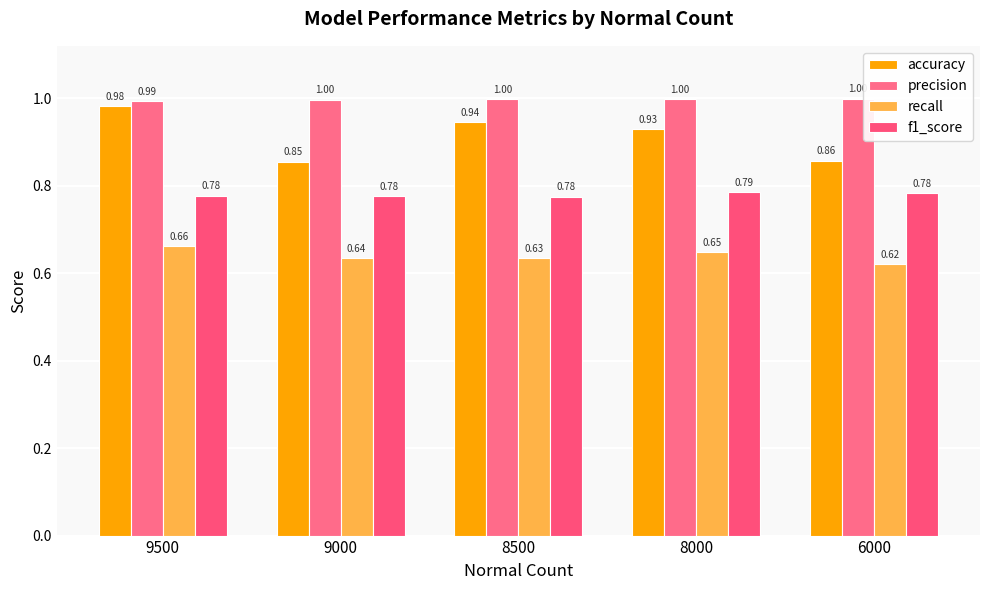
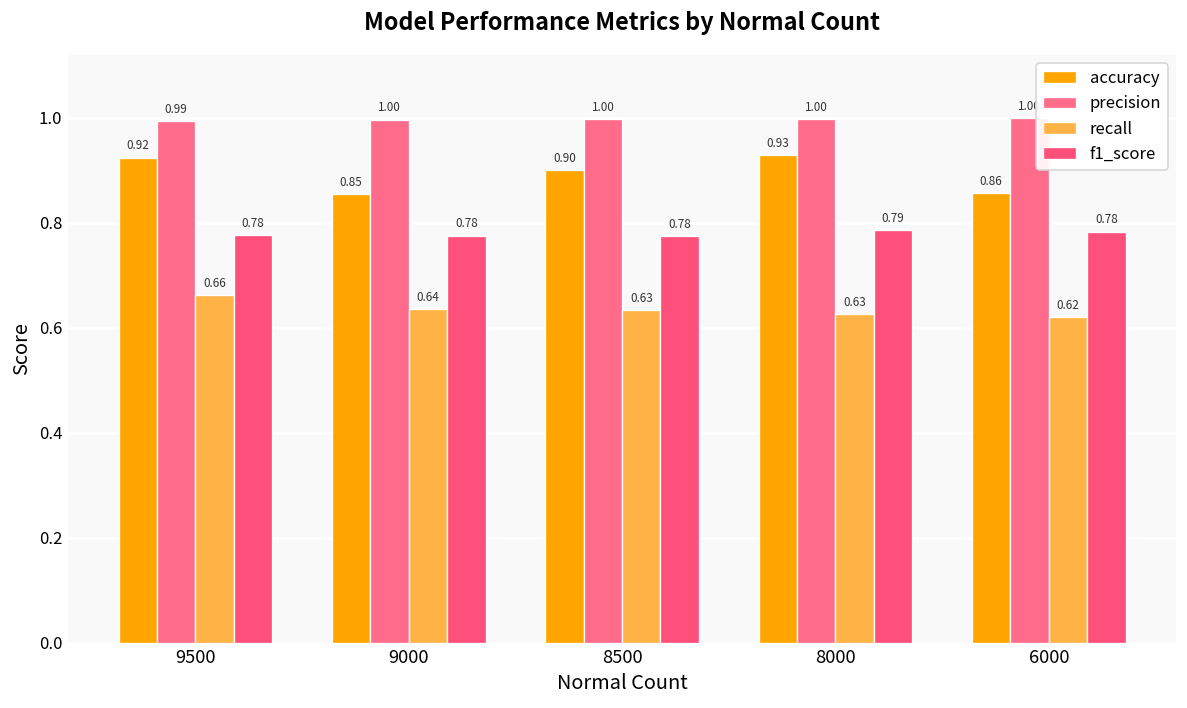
  {
    "accuracy": {
-     "9500": 0.98,
+     "9500": 0.92,
      "9000": 0.85,
-     "8500": 0.94,
+     "8500": 0.90,
      "8000": 0.93,
      "6000": 0.86
    },
    "recall": {
      "9500": 0.66,
      "9000": 0.64,
      "8500": 0.63,
-     "8000": 0.65,
+     "8000": 0.63,
      "6000": 0.62
    }
  }
